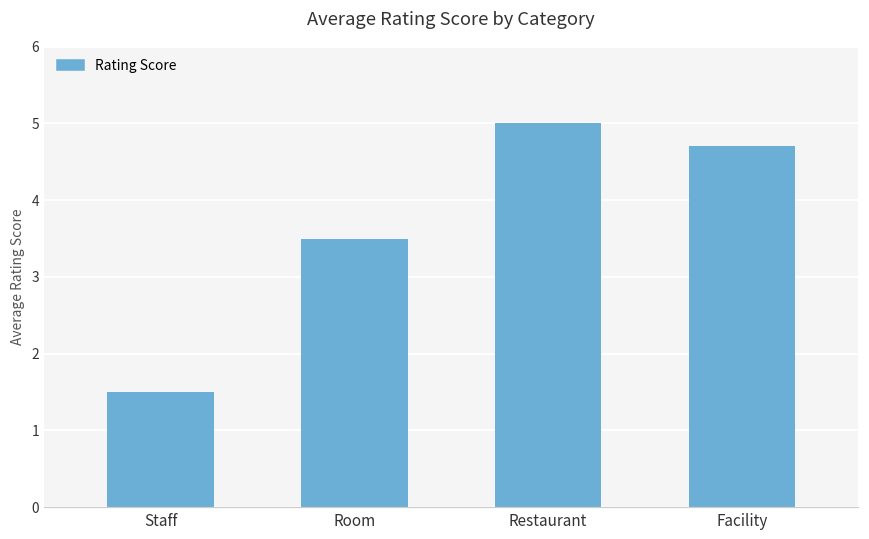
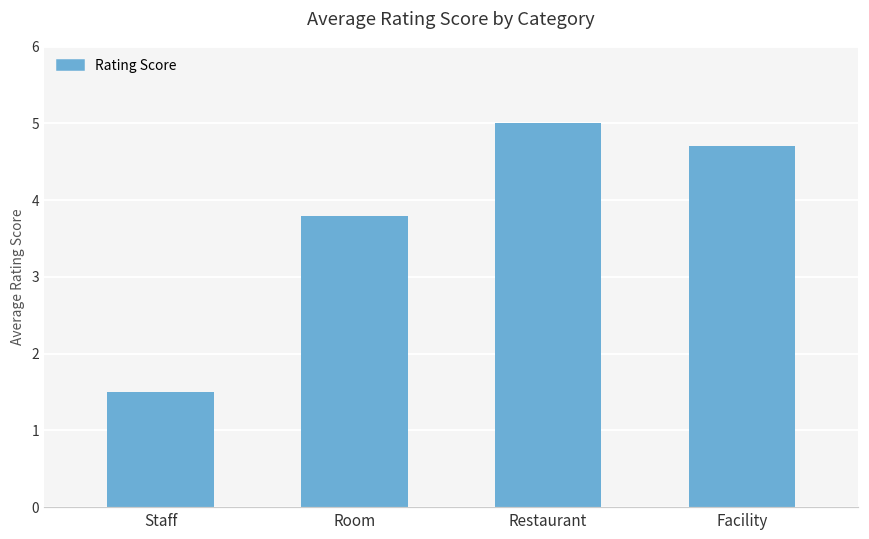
  {
    "Staff": 1.5,
-   "Room": 3.5,
+   "Room": 3.8,
    "Restaurant": 5.0,
    "Facility": 4.7
  }
